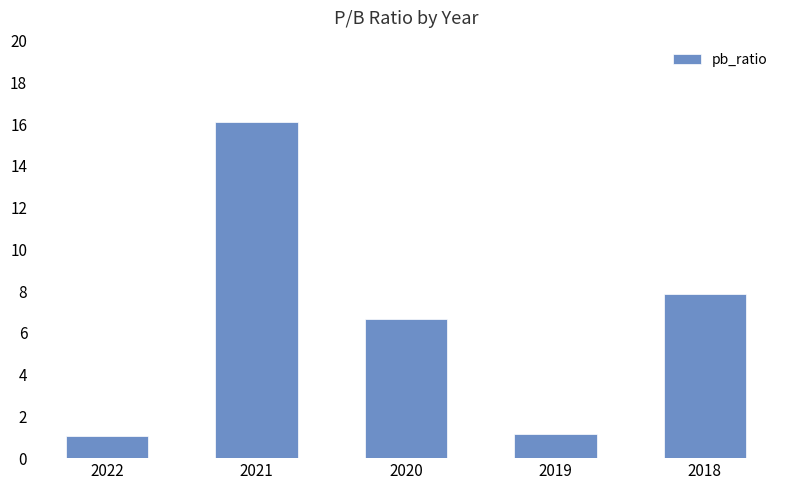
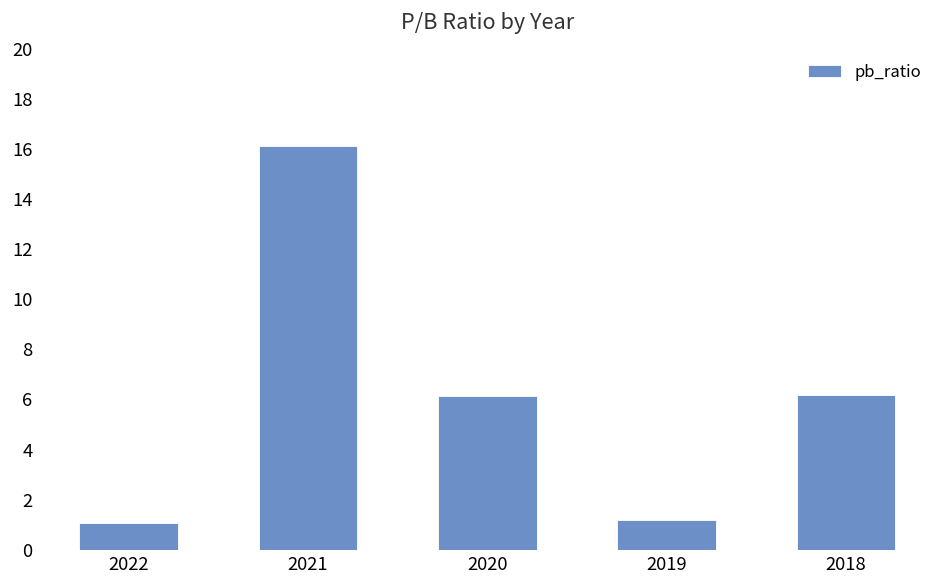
  {
    "2022": 1.1,
    "2021": 16.1,
-   "2020": 6.7,
+   "2020": 6.1,
    "2019": 1.2,
-   "2018": 7.9
+   "2018": 6.2
  }
